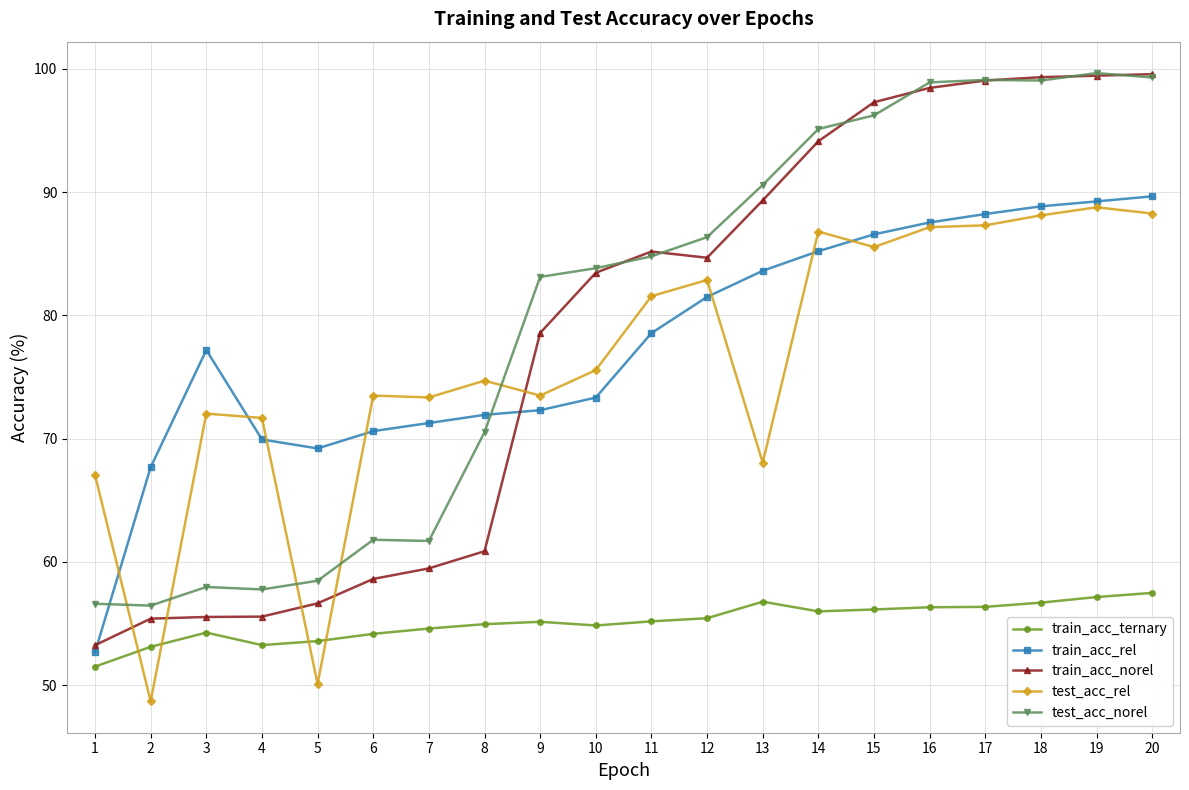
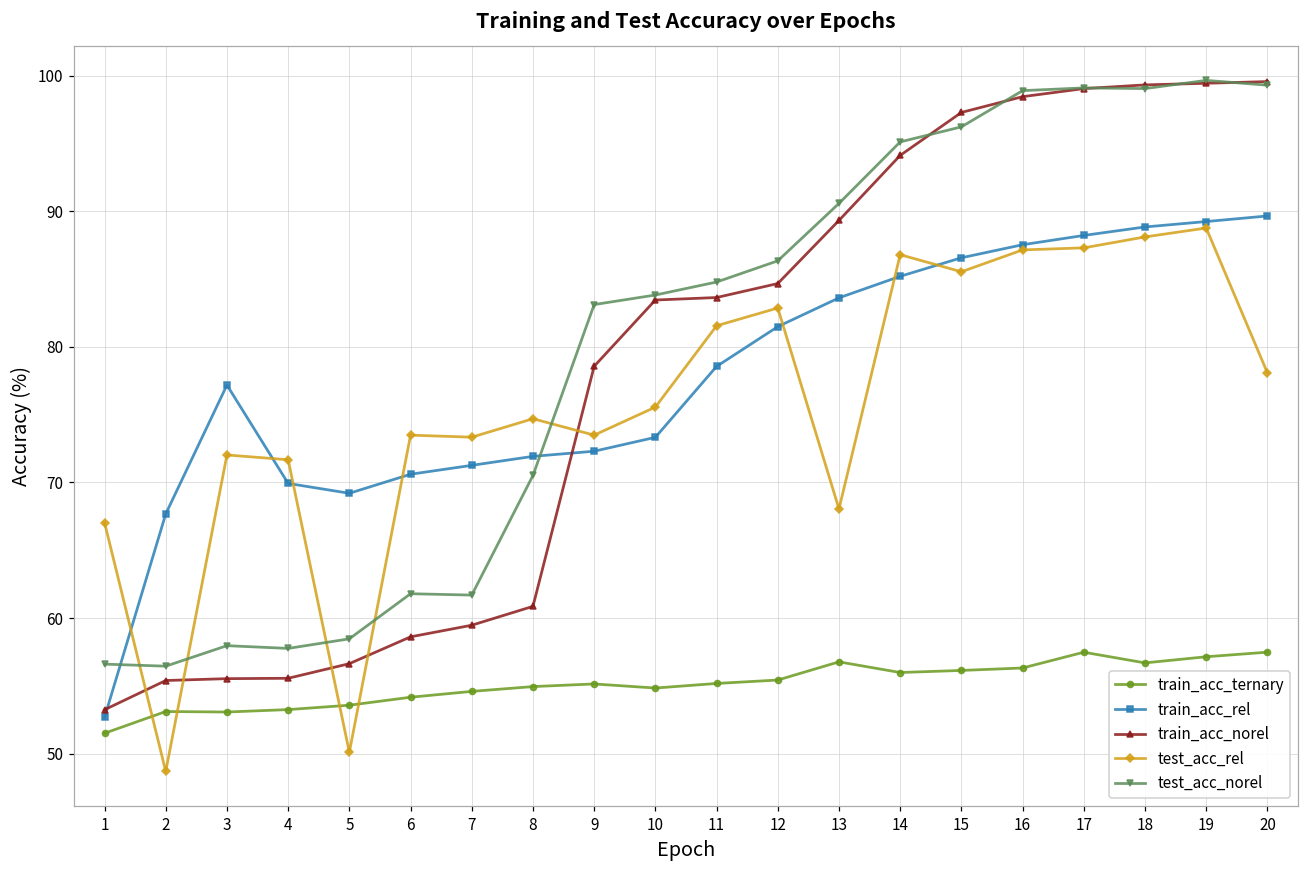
  {
    "train_acc_ternary": {
      "1": 51.5,
      "2": 53.1,
-     "3": 54.3,
+     "3": 53.1,
      "4": 53.3,
      "5": 53.6,
      "6": 54.2,
      "7": 54.6,
      "8": 54.9,
      "9": 55.1,
      "10": 54.8,
      "11": 55.2,
      "12": 55.4,
      "13": 56.8,
      "14": 56.0,
      "15": 56.1,
      "16": 56.3,
-     "17": 56.4,
+     "17": 57.5,
      "18": 56.7,
      "19": 57.1,
      "20": 57.5
    },
    "train_acc_rel": {
      "1": 52.7,
      "2": 67.7,
      "3": 77.2,
      "4": 69.9,
      "5": 69.2,
      "6": 70.6,
      "7": 71.3,
      "8": 71.9,
      "9": 72.3,
      "10": 73.3,
      "11": 78.6,
      "12": 81.5,
      "13": 83.6,
      "14": 85.2,
      "15": 86.6,
      "16": 87.5,
      "17": 88.2,
      "18": 88.8,
      "19": 89.2,
      "20": 89.6
    },
    "train_acc_norel": {
      "1": 53.2,
      "2": 55.4,
      "3": 55.5,
      "4": 55.6,
      "5": 56.6,
      "6": 58.6,
      "7": 59.5,
      "8": 60.9,
      "9": 78.6,
      "10": 83.5,
-     "11": 85.2,
+     "11": 83.6,
      "12": 84.7,
      "13": 89.3,
      "14": 94.1,
      "15": 97.3,
      "16": 98.4,
      "18": 99.3,
      "19": 99.4,
      "20": 99.6
    },
    "test_acc_rel": {
      "1": 67.0,
      "2": 48.7,
      "3": 72.0,
      "4": 71.7,
      "5": 50.1,
      "6": 73.5,
      "7": 73.3,
      "8": 74.7,
      "9": 73.5,
      "10": 75.6,
      "11": 81.6,
      "12": 82.9,
      "13": 68.0,
      "14": 86.8,
      "15": 85.5,
      "16": 87.1,
      "17": 87.3,
      "18": 88.1,
      "19": 88.8,
-     "20": 88.3
+     "20": 78.1
    },
    "test_acc_norel": {
      "1": 56.6,
      "2": 56.5,
      "3": 58.0,
      "4": 57.8,
      "5": 58.5,
      "6": 61.8,
      "7": 61.7,
      "8": 70.5,
      "9": 83.1,
      "10": 83.8,
      "11": 84.8,
      "12": 86.3,
      "13": 90.6,
      "14": 95.1,
      "15": 96.2,
      "16": 98.9,
      "18": 99.0,
      "19": 99.6,
      "20": 99.3
    }
  }
